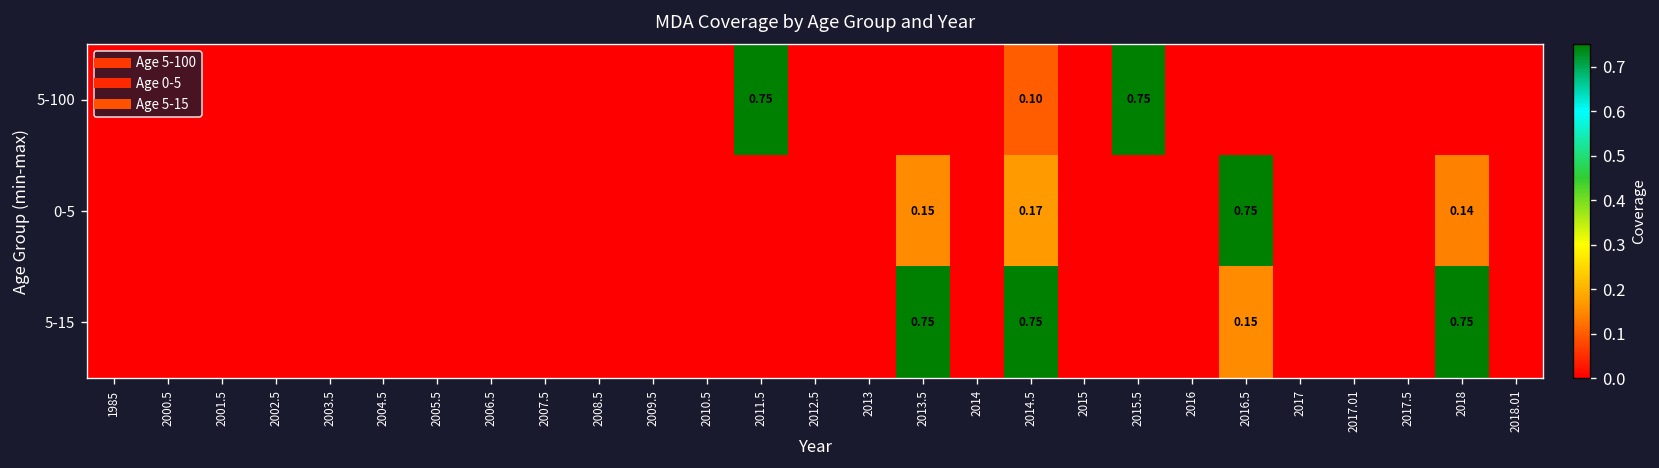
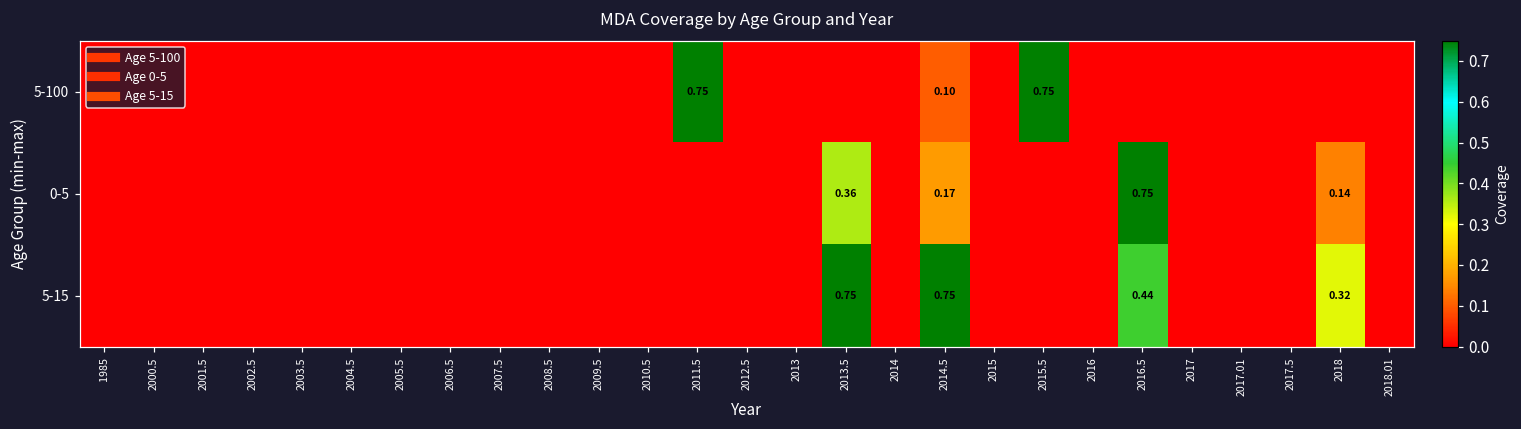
  {
    "5-100": {
      "2011.5": 0.75,
      "2014.5": 0.10,
      "2015.5": 0.75
    },
    "0-5": {
-     "2013.5": 0.15,
+     "2013.5": 0.36,
      "2014.5": 0.17,
      "2016.5": 0.75,
      "2018": 0.14
    },
    "5-15": {
      "2013.5": 0.75,
      "2014.5": 0.75,
-     "2016.5": 0.15,
-     "2018": 0.75
+     "2016.5": 0.44,
+     "2018": 0.32
    }
  }
